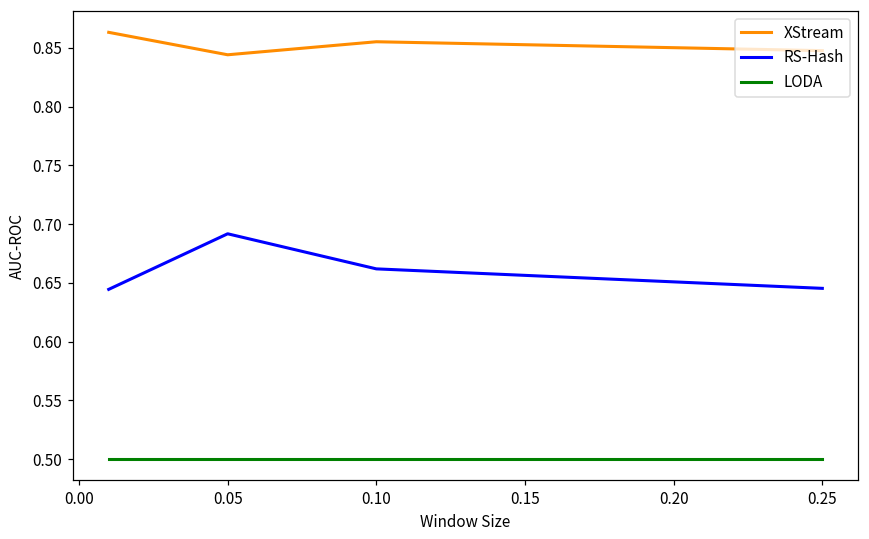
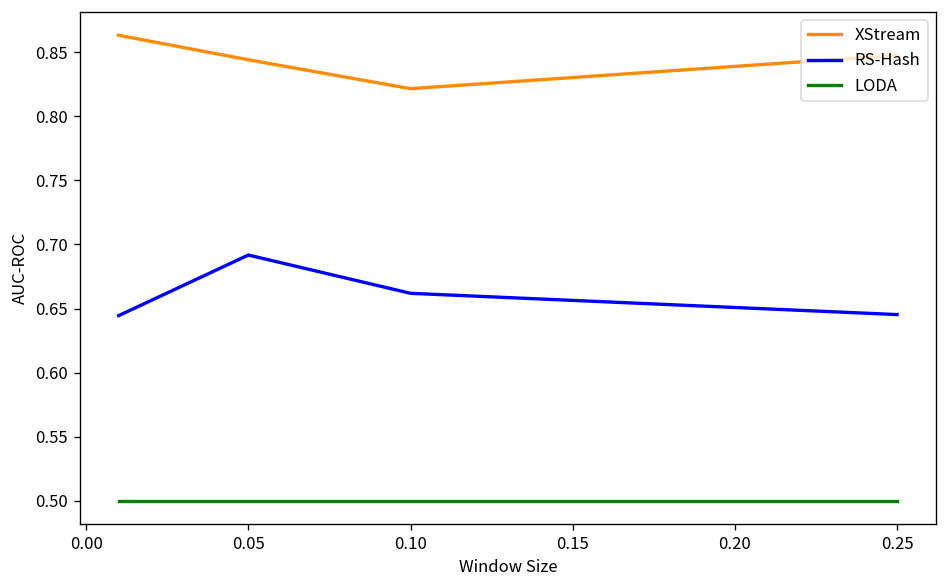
  {
    "XStream": {
      "0.05": 0.844,
-     "0.10": 0.855
+     "0.10": 0.822
    },
    "RS-Hash": {
      "0.05": 0.692,
      "0.10": 0.662,
      "0.25": 0.645
    },
    "LODA": {
      "0.05": 0.500,
      "0.10": 0.500,
      "0.25": 0.500
    }
  }
